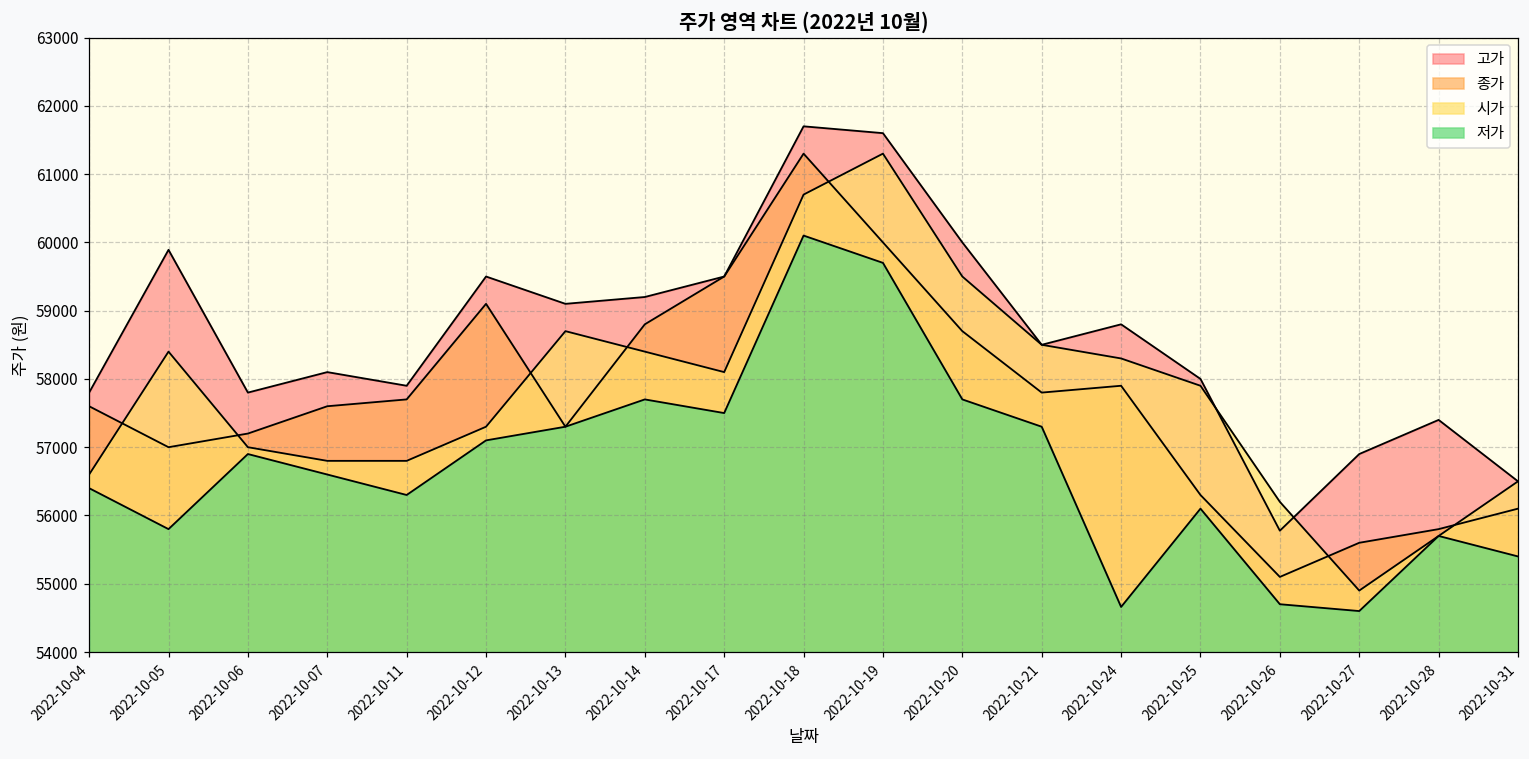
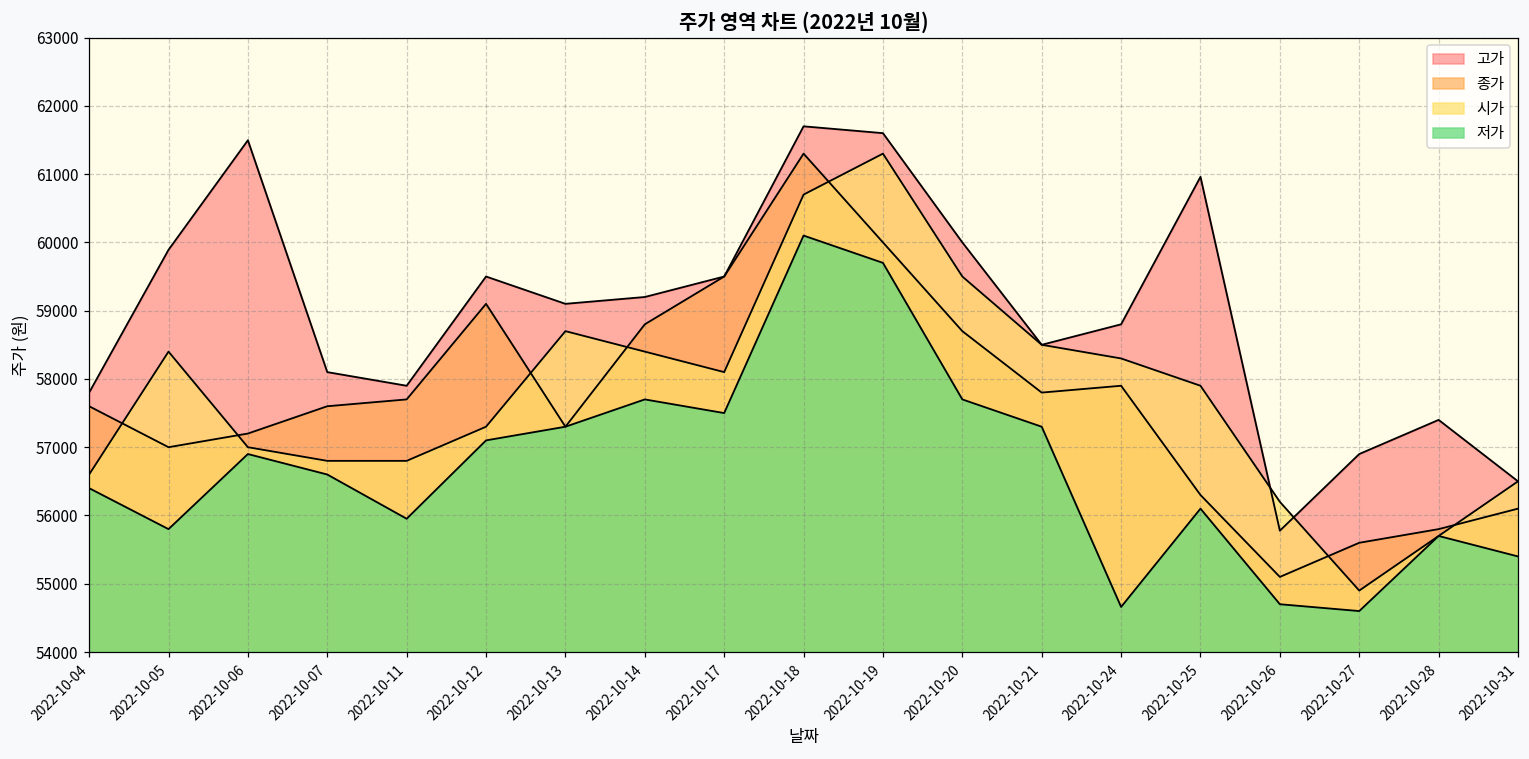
  {
    "고가": {
      "2022-10-04": 57800,
      "2022-10-05": 59900,
-     "2022-10-06": 57800,
+     "2022-10-06": 61500,
      "2022-10-07": 58100,
      "2022-10-11": 57900,
      "2022-10-12": 59500,
      "2022-10-13": 59100,
      "2022-10-14": 59200,
      "2022-10-18": 61700,
      "2022-10-19": 61600,
      "2022-10-20": 60000,
      "2022-10-24": 58800,
-     "2022-10-25": 58000,
+     "2022-10-25": 61000,
      "2022-10-26": 55800,
      "2022-10-27": 56900,
      "2022-10-28": 57400
    },
    "저가": {
      "2022-10-04": 56400,
      "2022-10-05": 55800,
      "2022-10-06": 56900,
      "2022-10-07": 56600,
-     "2022-10-11": 56300,
+     "2022-10-11": 56000,
      "2022-10-12": 57100,
      "2022-10-14": 57700,
      "2022-10-17": 57500,
      "2022-10-18": 60100,
      "2022-10-19": 59700,
      "2022-10-20": 57700,
      "2022-10-21": 57300,
      "2022-10-24": 54700,
      "2022-10-25": 56100,
      "2022-10-26": 54700,
      "2022-10-27": 54600,
      "2022-10-31": 55400
    }
  }
